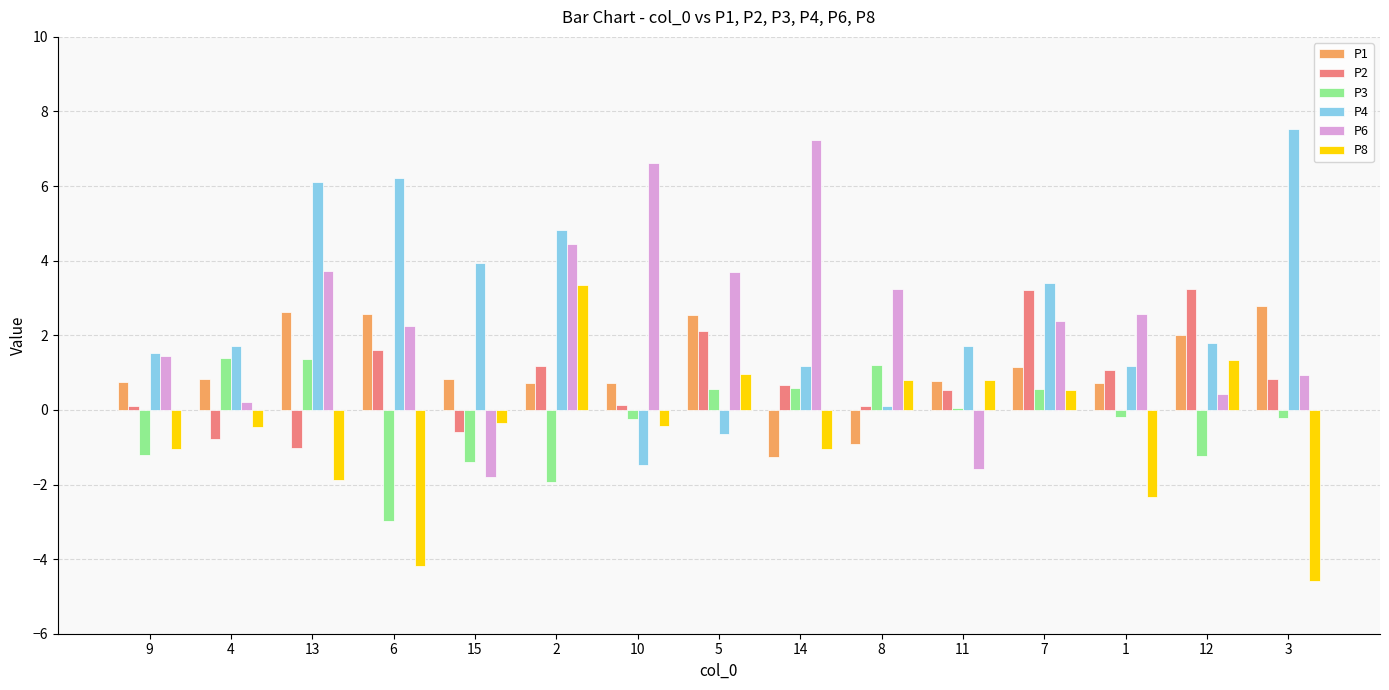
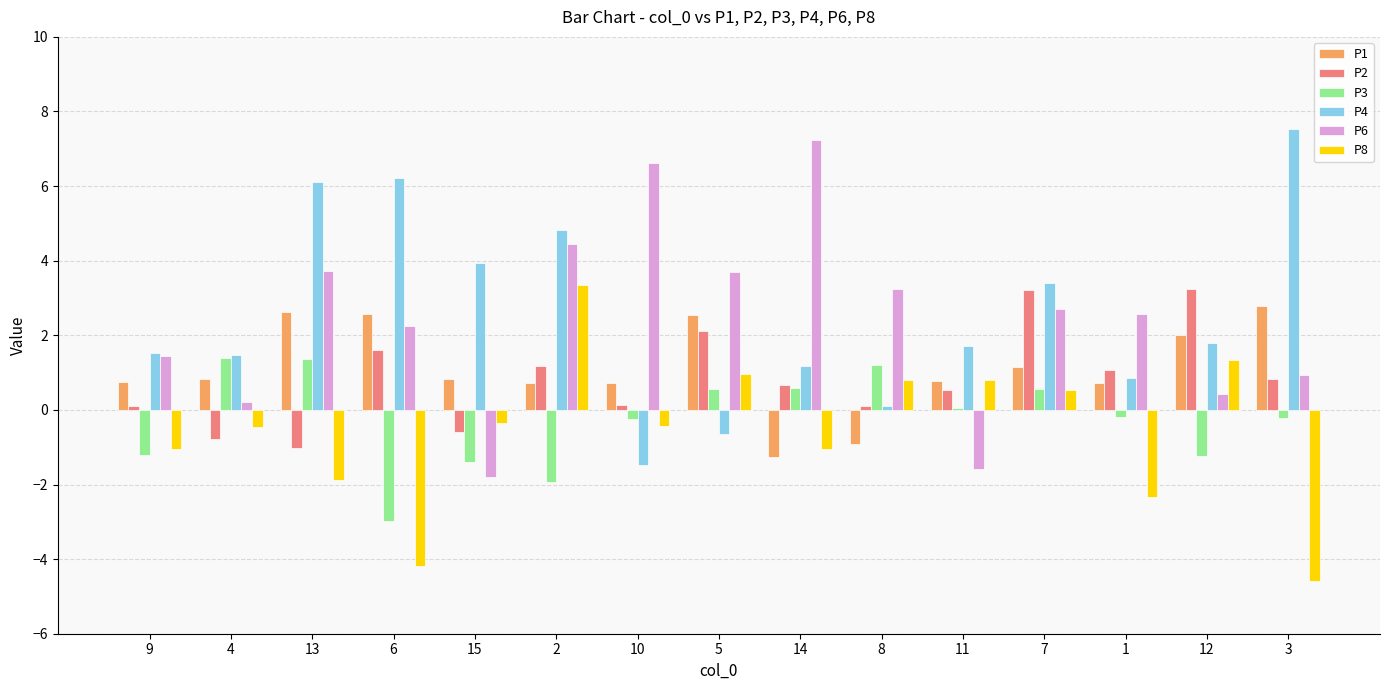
  {
    "P3": {
      "9": -1.2,
      "4": 1.4,
      "13": 1.4,
      "6": -3.0,
      "15": -1.4,
      "2": -1.9,
      "10": -0.2,
      "5": 0.5,
      "14": 0.6,
      "8": 1.2,
      "7": 0.6,
      "1": -0.2,
      "12": -1.2,
      "3": -0.2
    },
    "P4": {
      "9": 1.5,
-     "4": 1.7,
+     "4": 1.5,
      "13": 6.1,
      "6": 6.2,
      "15": 4.0,
      "2": 4.8,
      "10": -1.5,
      "5": -0.6,
      "14": 1.2,
      "8": 0.1,
      "11": 1.7,
      "7": 3.4,
-     "1": 1.2,
+     "1": 0.8,
      "12": 1.8,
      "3": 7.5
    },
    "P6": {
      "9": 1.4,
      "4": 0.2,
      "13": 3.7,
      "6": 2.3,
      "15": -1.8,
      "2": 4.4,
      "10": 6.6,
      "5": 3.7,
      "14": 7.2,
      "8": 3.2,
      "11": -1.6,
-     "7": 2.4,
+     "7": 2.7,
      "1": 2.6,
      "12": 0.4,
      "3": 0.9
    },
    "P8": {
      "9": -1.0,
      "4": -0.5,
      "13": -1.9,
      "6": -4.2,
      "15": -0.4,
      "2": 3.4,
      "10": -0.4,
      "5": 1.0,
      "14": -1.0,
      "8": 0.8,
      "11": 0.8,
      "7": 0.5,
      "1": -2.3,
      "12": 1.3,
      "3": -4.6
    }
  }
